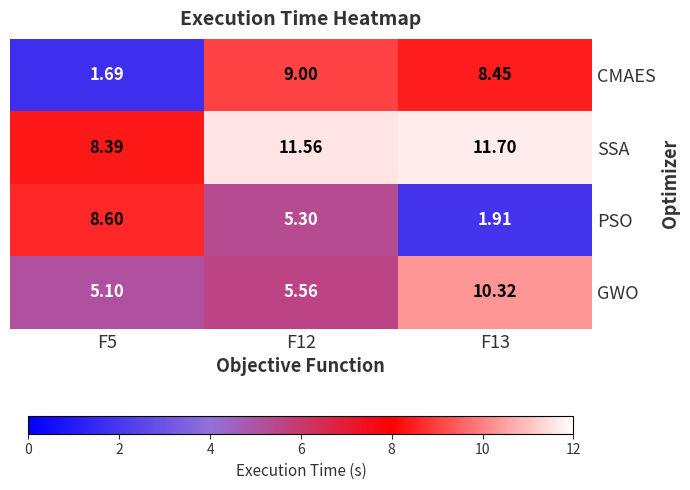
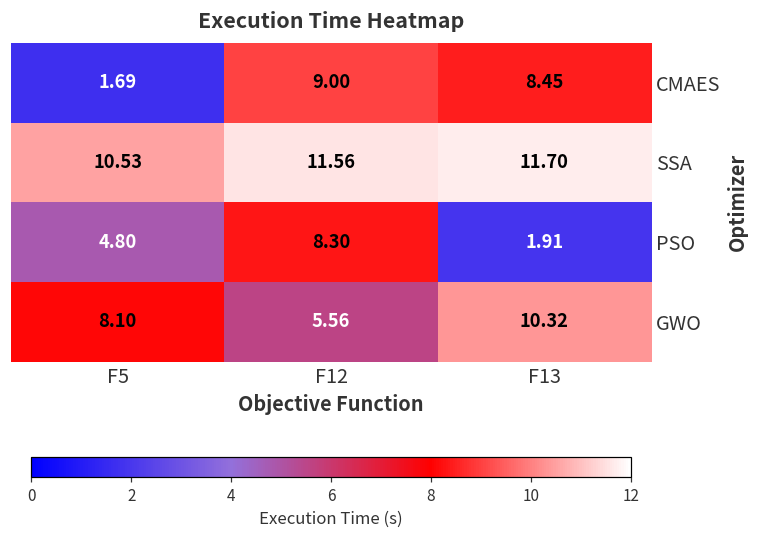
  {
    "CMAES": {
      "F5": 1.69,
      "F12": 9.00,
      "F13": 8.45
    },
    "SSA": {
-     "F5": 8.39,
+     "F5": 10.53,
      "F12": 11.56,
      "F13": 11.70
    },
    "PSO": {
-     "F5": 8.60,
-     "F12": 5.30,
+     "F5": 4.80,
+     "F12": 8.30,
      "F13": 1.91
    },
    "GWO": {
-     "F5": 5.10,
+     "F5": 8.10,
      "F12": 5.56,
      "F13": 10.32
    }
  }
